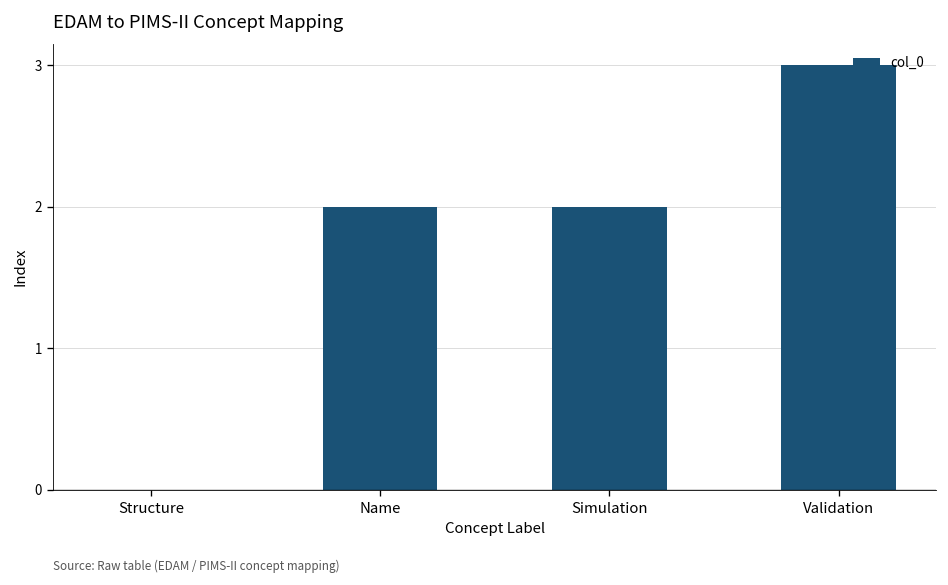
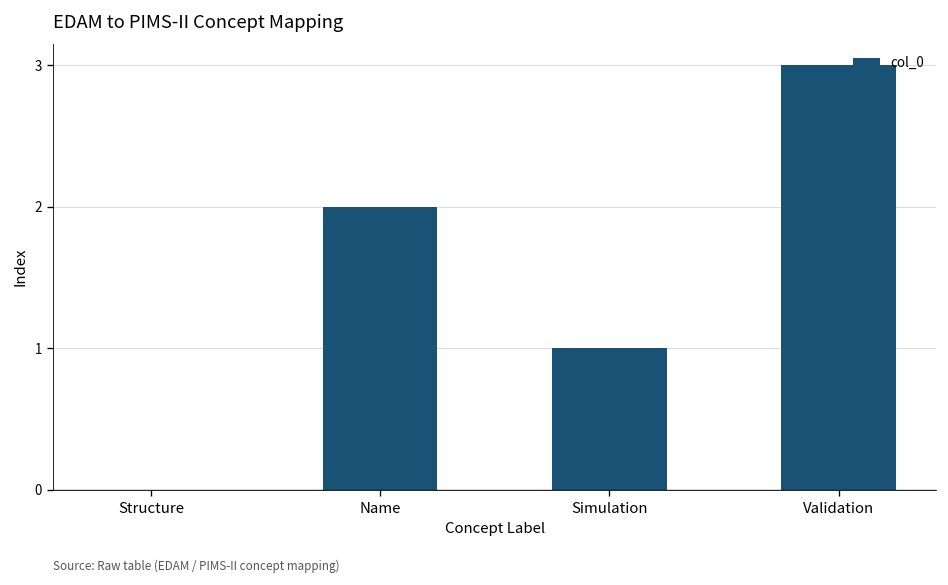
  {
    "Structure": 0,
    "Name": 2,
-   "Simulation": 2,
+   "Simulation": 1,
    "Validation": 3
  }
